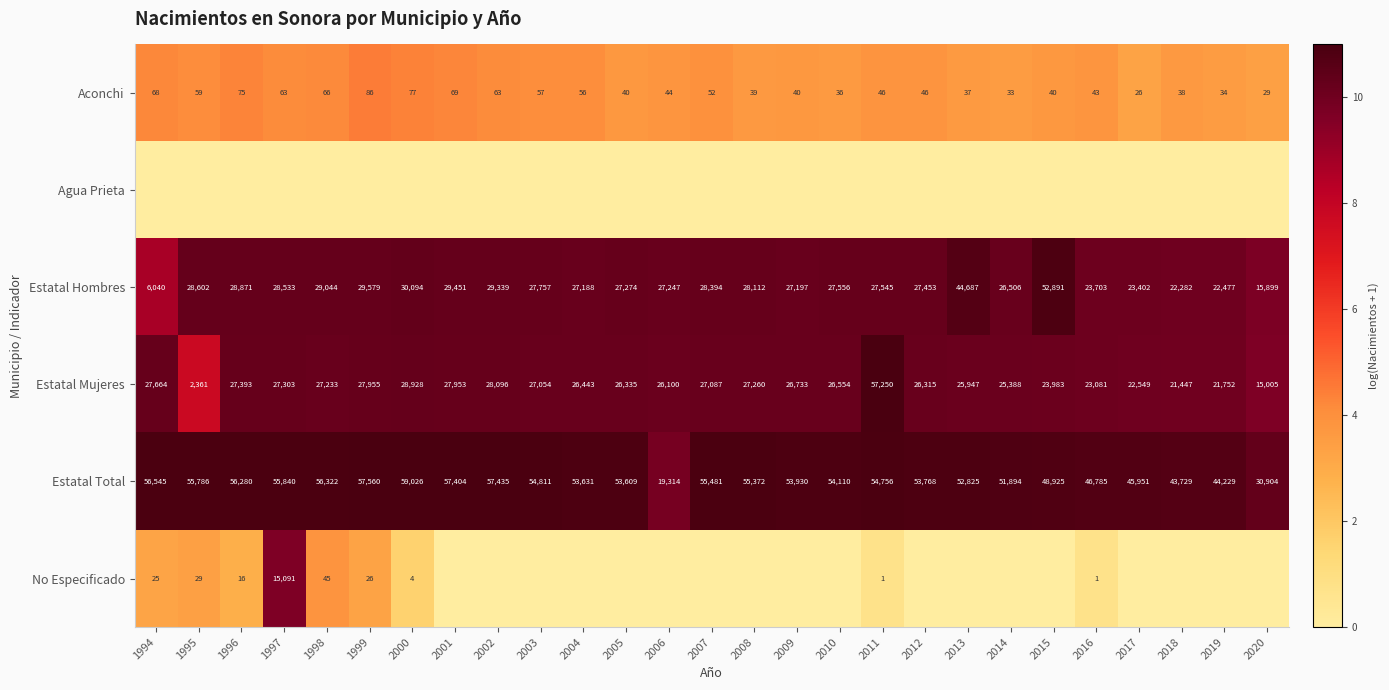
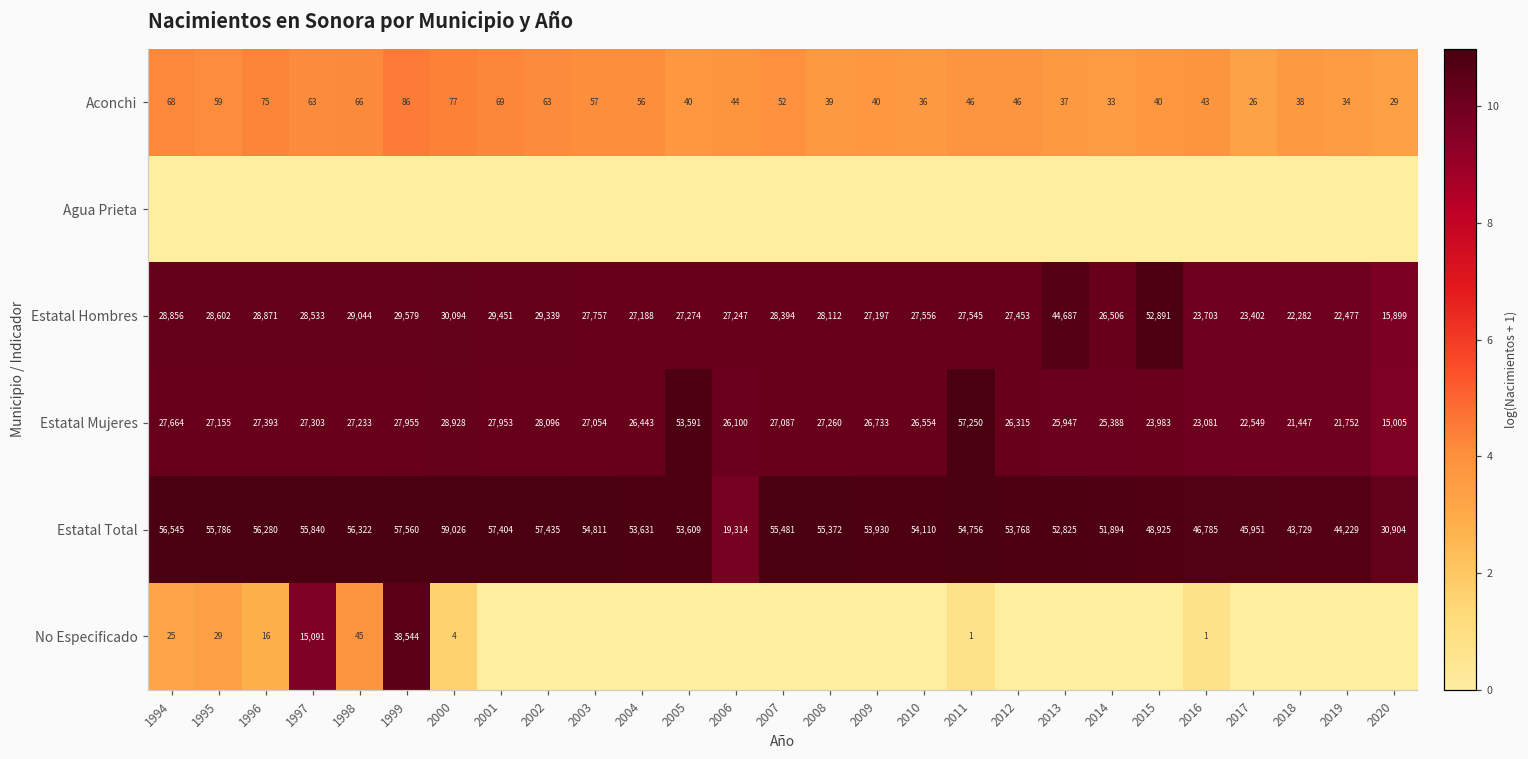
  {
    "Aconchi": {
      "1994": "68",
      "1995": "59",
      "1996": "75",
      "1997": "63",
      "1998": "66",
      "1999": "86",
      "2000": "77",
      "2001": "69",
      "2002": "63",
      "2003": "57",
      "2004": "56",
      "2005": "40",
      "2006": "44",
      "2007": "52",
      "2008": "39",
      "2009": "40",
      "2010": "36",
      "2011": "46",
      "2012": "46",
      "2013": "37",
      "2014": "33",
      "2015": "40",
      "2016": "43",
      "2017": "26",
      "2018": "38",
      "2019": "34",
      "2020": "29"
    },
    "Estatal Hombres": {
-     "1994": "6,040",
+     "1994": "28,856",
      "1995": "28,602",
      "1996": "28,871",
      "1997": "28,533",
      "1998": "29,044",
      "1999": "29,579",
      "2000": "30,094",
      "2001": "29,451",
      "2002": "29,339",
      "2003": "27,757",
      "2004": "27,188",
      "2005": "27,274",
      "2006": "27,247",
      "2007": "28,394",
      "2008": "28,112",
      "2009": "27,197",
      "2010": "27,556",
      "2011": "27,545",
      "2012": "27,453",
      "2013": "44,687",
      "2014": "26,506",
      "2015": "52,891",
      "2016": "23,703",
      "2017": "23,402",
      "2018": "22,282",
      "2019": "22,477",
      "2020": "15,899"
    },
    "Estatal Mujeres": {
      "1994": "27,664",
-     "1995": "2,361",
+     "1995": "27,155",
      "1996": "27,393",
      "1997": "27,303",
      "1998": "27,233",
      "1999": "27,955",
      "2000": "28,928",
      "2001": "27,953",
      "2002": "28,096",
      "2003": "27,054",
      "2004": "26,443",
-     "2005": "26,335",
+     "2005": "53,591",
      "2006": "26,100",
      "2007": "27,087",
      "2008": "27,260",
      "2009": "26,733",
      "2010": "26,554",
      "2011": "57,250",
      "2012": "26,315",
      "2013": "25,947",
      "2014": "25,388",
      "2015": "23,983",
      "2016": "23,081",
      "2017": "22,549",
      "2018": "21,447",
      "2019": "21,752",
      "2020": "15,005"
    },
    "Estatal Total": {
      "1994": "56,545",
      "1995": "55,786",
      "1996": "56,280",
      "1997": "55,840",
      "1998": "56,322",
      "1999": "57,560",
      "2000": "59,026",
      "2001": "57,404",
      "2002": "57,435",
      "2003": "54,811",
      "2004": "53,631",
      "2005": "53,609",
      "2006": "19,314",
      "2007": "55,481",
      "2008": "55,372",
      "2009": "53,930",
      "2010": "54,110",
      "2011": "54,756",
      "2012": "53,768",
      "2013": "52,825",
      "2014": "51,894",
      "2015": "48,925",
      "2016": "46,785",
      "2017": "45,951",
      "2018": "43,729",
      "2019": "44,229",
      "2020": "30,904"
    },
    "No Especificado": {
      "1994": "25",
      "1995": "29",
      "1996": "16",
      "1997": "15,091",
      "1998": "45",
-     "1999": "26",
+     "1999": "38,544",
      "2000": "4",
      "2011": "1",
      "2016": "1"
    }
  }
